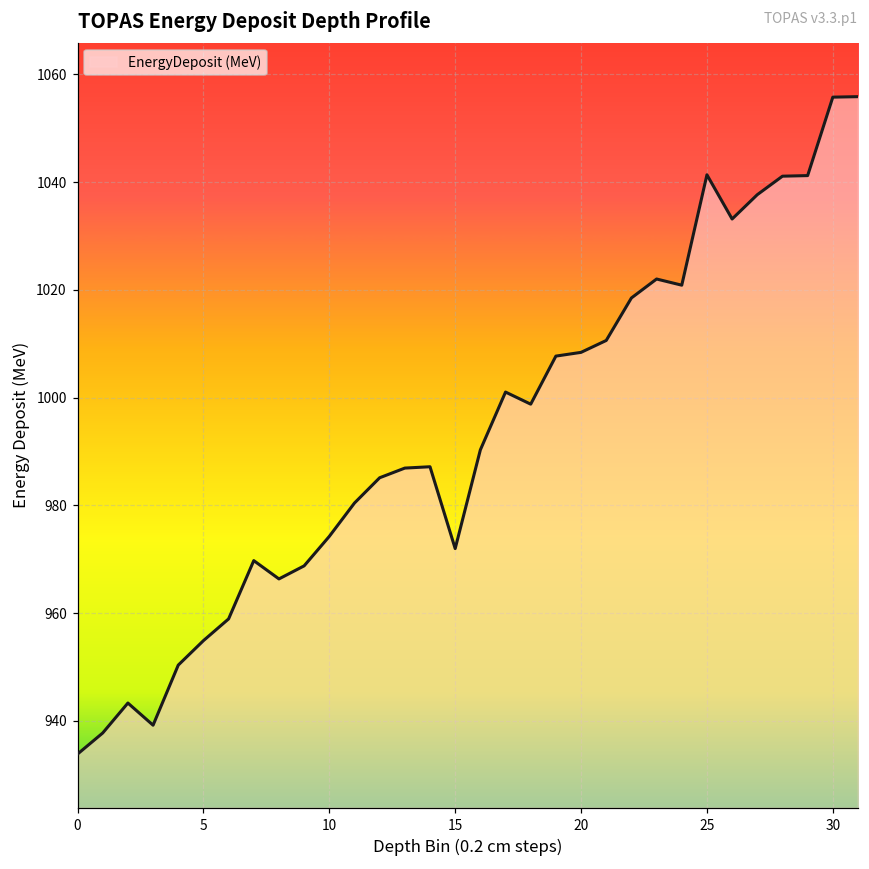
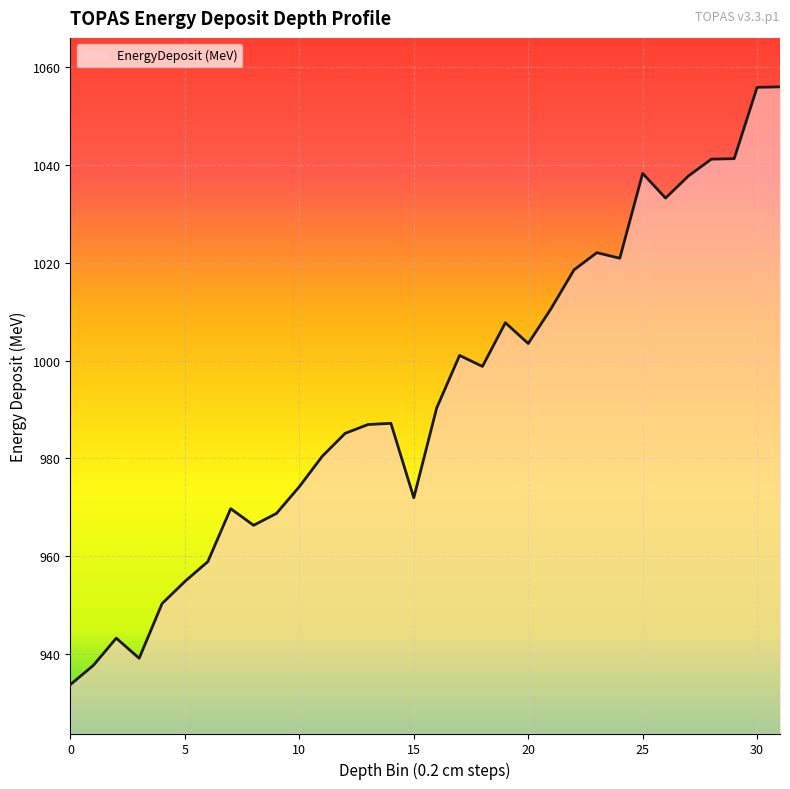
  {
    "0": 934,
    "5": 955,
    "10": 974,
    "15": 972,
-   "20": 1008,
-   "25": 1041,
+   "20": 1003,
+   "25": 1038,
    "30": 1056
  }
